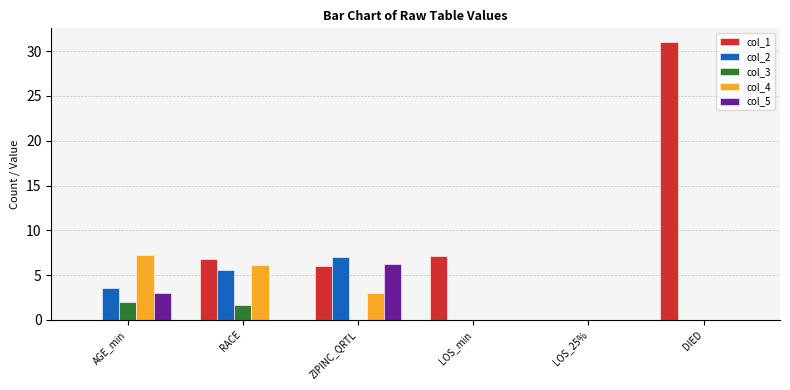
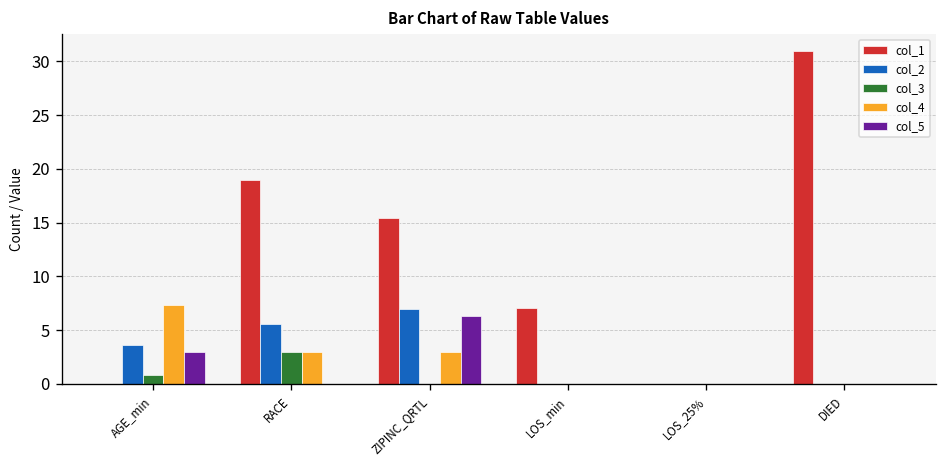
  {
    "col_1": {
      "AGE_min": 0,
-     "RACE": 7,
-     "ZIPINC_QRTL": 6,
+     "RACE": 19,
+     "ZIPINC_QRTL": 15,
      "LOS_min": 7,
      "LOS_25%": 0,
      "DIED": 31
    },
    "col_2": {
      "AGE_min": 4,
      "RACE": 6,
      "ZIPINC_QRTL": 7,
      "LOS_min": 0,
      "LOS_25%": 0,
      "DIED": 0
    },
    "col_3": {
-     "AGE_min": 2,
-     "RACE": 2,
+     "AGE_min": 1,
+     "RACE": 3,
      "ZIPINC_QRTL": 0,
      "LOS_min": 0,
      "LOS_25%": 0,
      "DIED": 0
    },
    "col_4": {
      "AGE_min": 7,
-     "RACE": 6,
+     "RACE": 3,
      "ZIPINC_QRTL": 3,
      "LOS_min": 0,
      "LOS_25%": 0,
      "DIED": 0
    },
    "col_5": {
      "AGE_min": 3,
      "RACE": 0,
      "ZIPINC_QRTL": 6,
      "LOS_min": 0,
      "LOS_25%": 0,
      "DIED": 0
    }
  }
